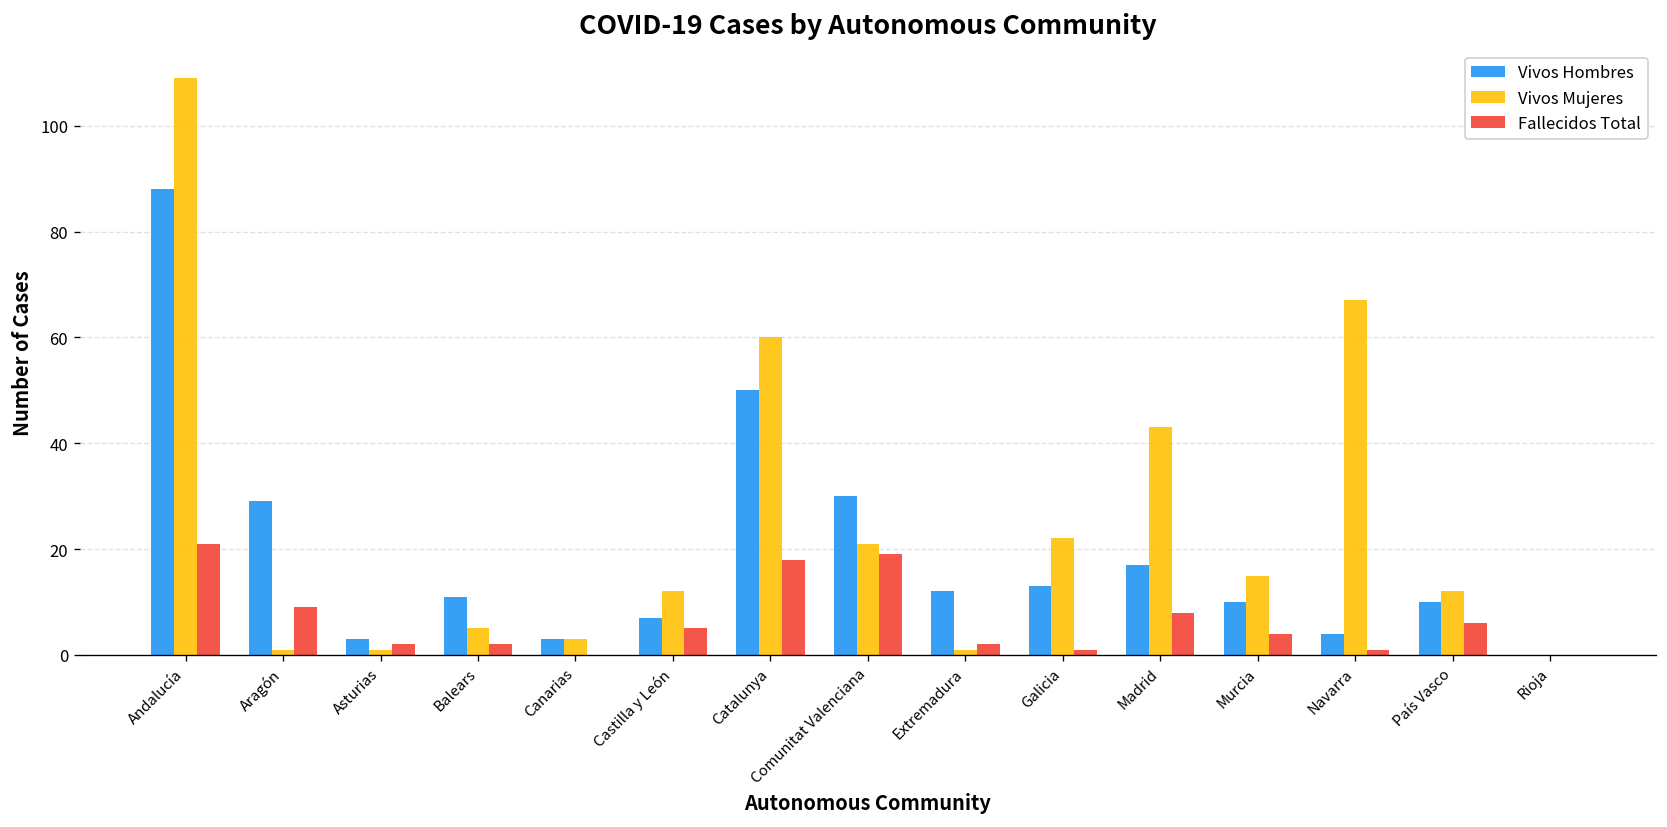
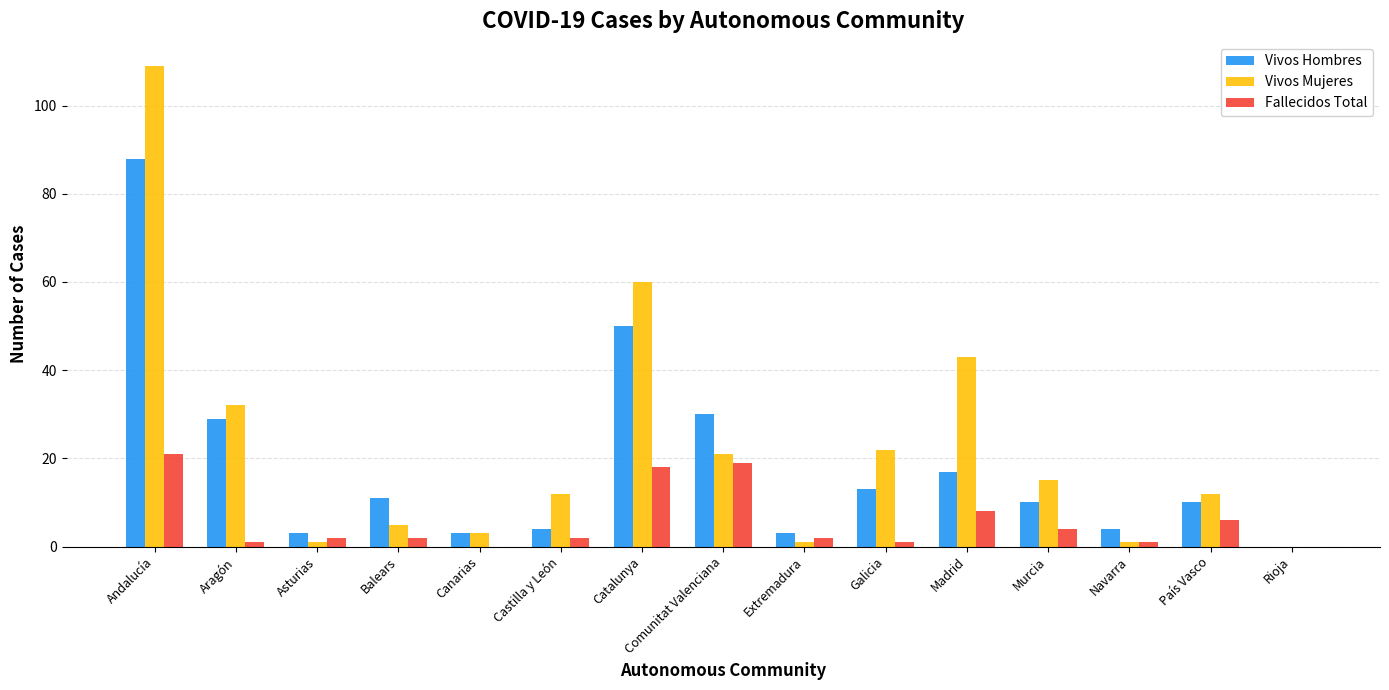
  {
    "Vivos Hombres": {
      "Andalucía": 88,
      "Aragón": 29,
      "Asturias": 3,
      "Balears": 11,
      "Canarias": 3,
-     "Castilla y León": 7,
+     "Castilla y León": 4,
      "Catalunya": 50,
      "Comunitat Valenciana": 30,
-     "Extremadura": 12,
+     "Extremadura": 3,
      "Galicia": 13,
      "Madrid": 17,
      "Murcia": 10,
      "Navarra": 4,
      "País Vasco": 10,
      "Rioja": 0
    },
    "Vivos Mujeres": {
      "Andalucía": 109,
-     "Aragón": 1,
+     "Aragón": 32,
      "Asturias": 1,
      "Balears": 5,
      "Canarias": 3,
      "Castilla y León": 12,
      "Catalunya": 60,
      "Comunitat Valenciana": 21,
      "Extremadura": 1,
      "Galicia": 22,
      "Madrid": 43,
      "Murcia": 15,
-     "Navarra": 67,
+     "Navarra": 1,
      "País Vasco": 12,
      "Rioja": 0
    },
    "Fallecidos Total": {
      "Andalucía": 21,
-     "Aragón": 9,
+     "Aragón": 1,
      "Asturias": 2,
      "Balears": 2,
      "Canarias": 0,
-     "Castilla y León": 5,
+     "Castilla y León": 2,
      "Catalunya": 18,
      "Comunitat Valenciana": 19,
      "Extremadura": 2,
      "Galicia": 1,
      "Madrid": 8,
      "Murcia": 4,
      "Navarra": 1,
      "País Vasco": 6,
      "Rioja": 0
    }
  }
